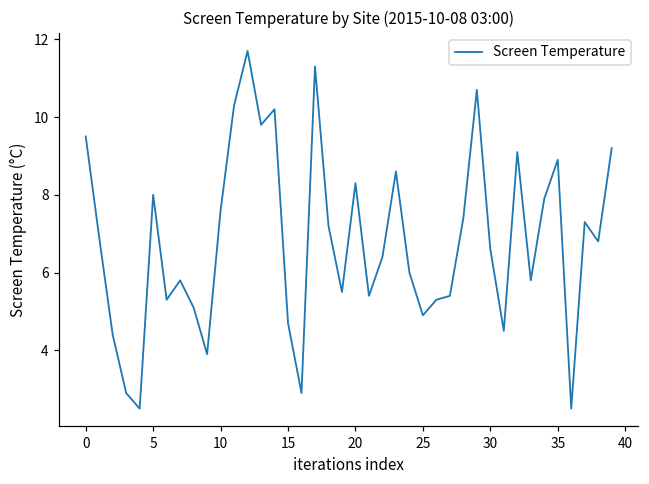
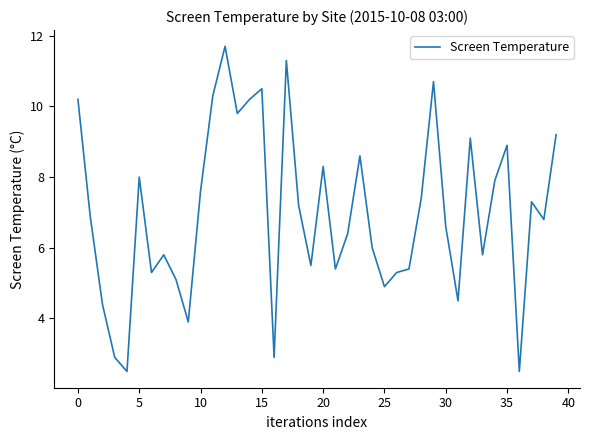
  {
-   "0": 9.5,
+   "0": 10.2,
    "5": 8.0,
    "10": 7.6,
-   "15": 4.7,
+   "15": 10.5,
    "20": 8.3,
    "25": 4.9,
    "30": 6.6,
    "35": 8.9
  }
